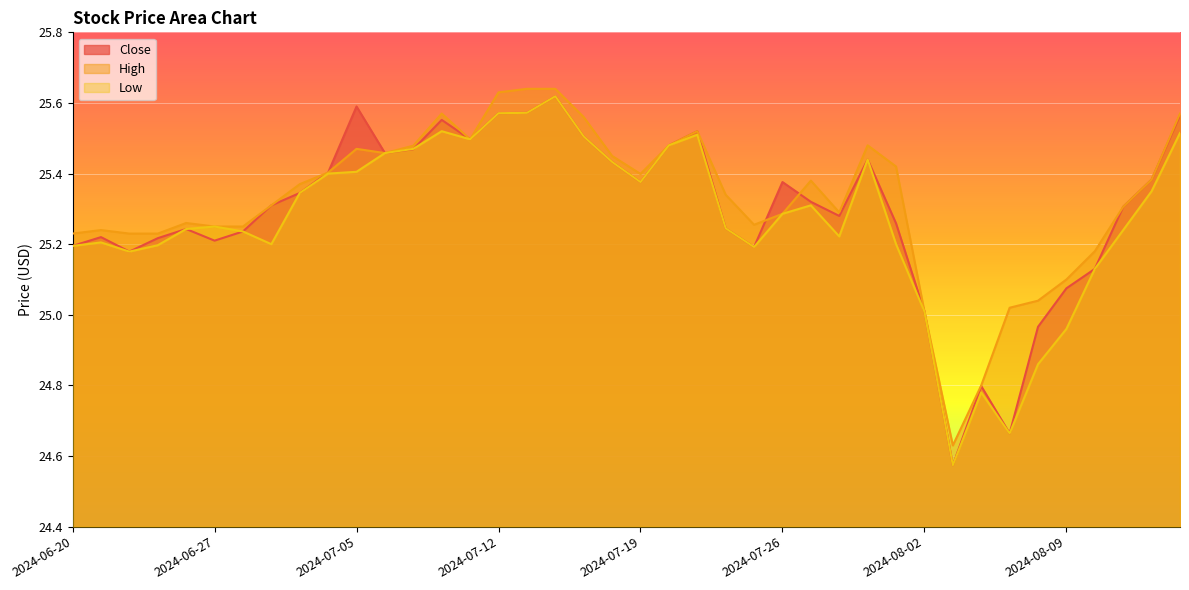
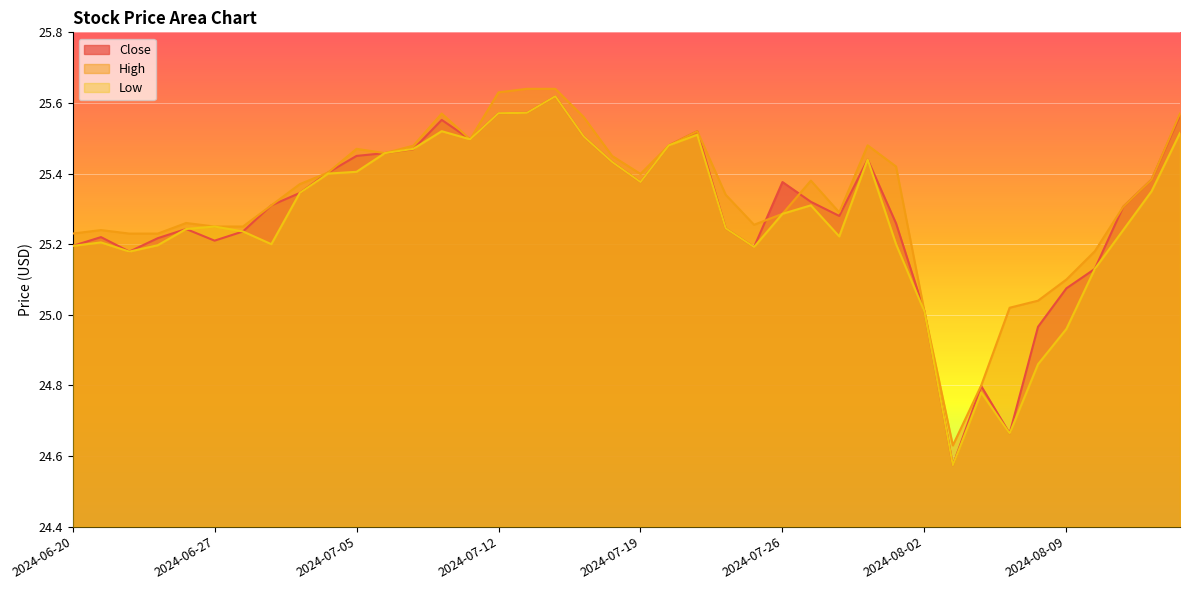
  {
    "Close": {
      "2024-06-27": 25.21,
-     "2024-07-05": 25.59,
+     "2024-07-05": 25.45,
      "2024-07-26": 25.38,
      "2024-08-09": 25.08
    }
  }
